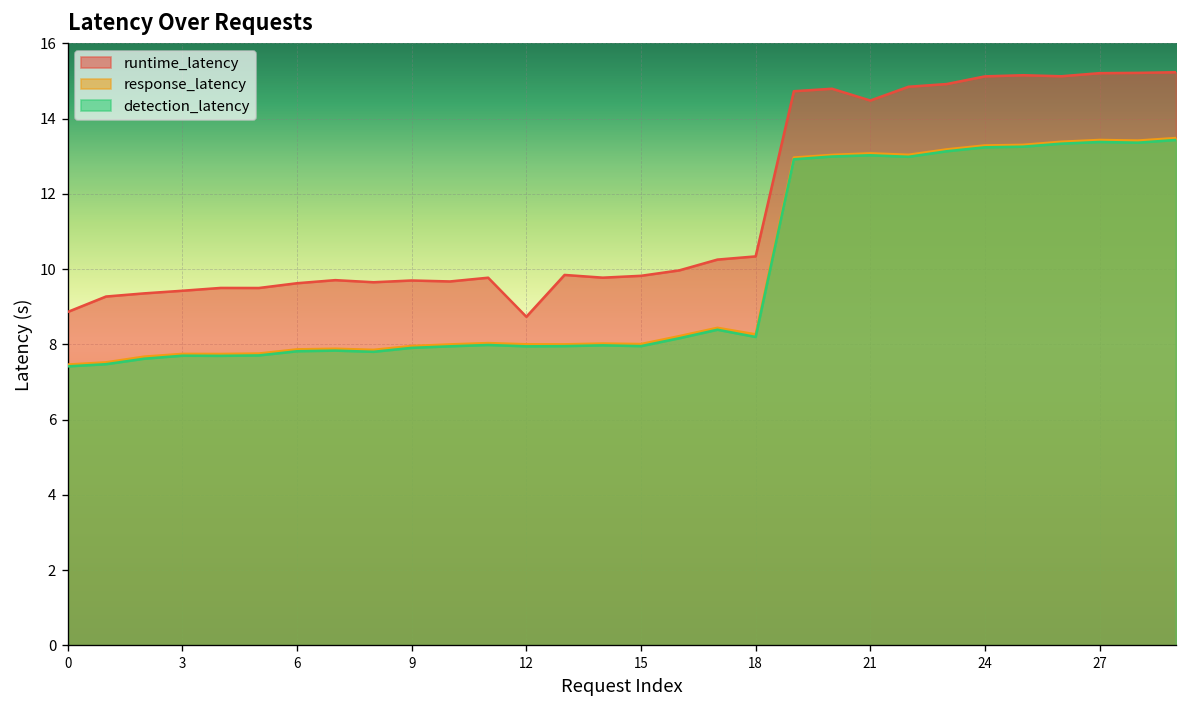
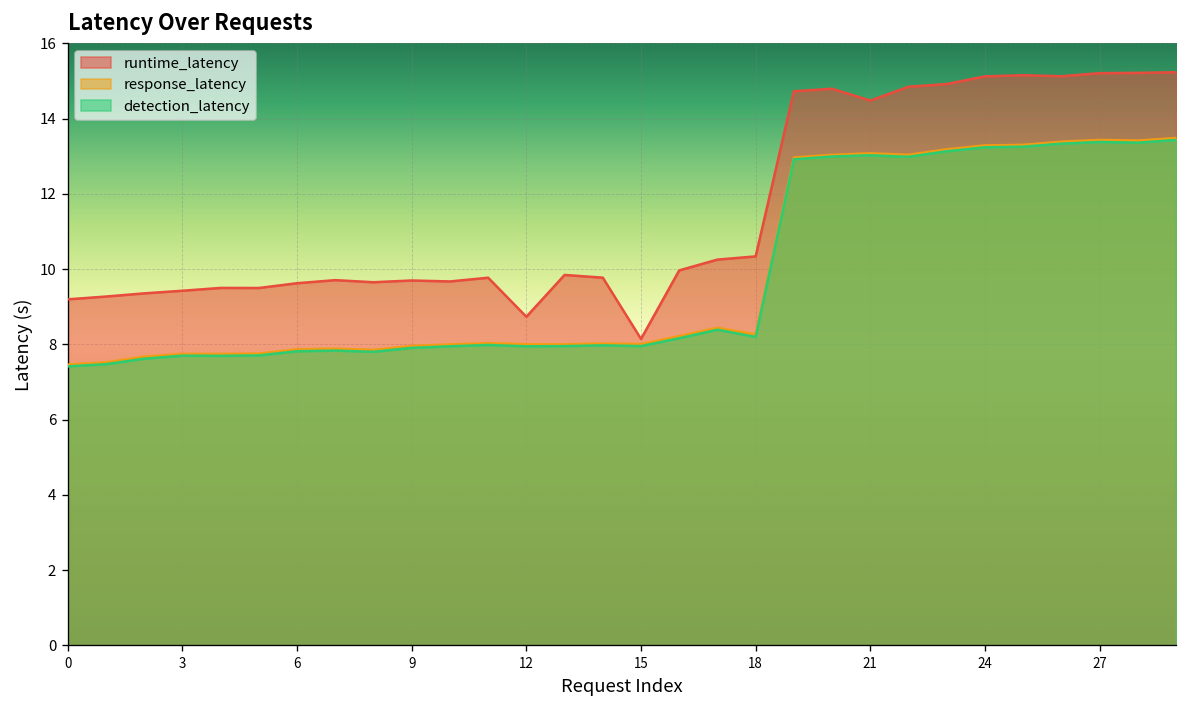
  {
    "runtime_latency": {
-     "0": 8.9,
+     "0": 9.2,
      "3": 9.4,
      "6": 9.6,
      "9": 9.7,
      "12": 8.7,
-     "15": 9.8,
+     "15": 8.1,
      "18": 10.3,
      "21": 14.5,
      "24": 15.1,
      "27": 15.2
    }
  }
